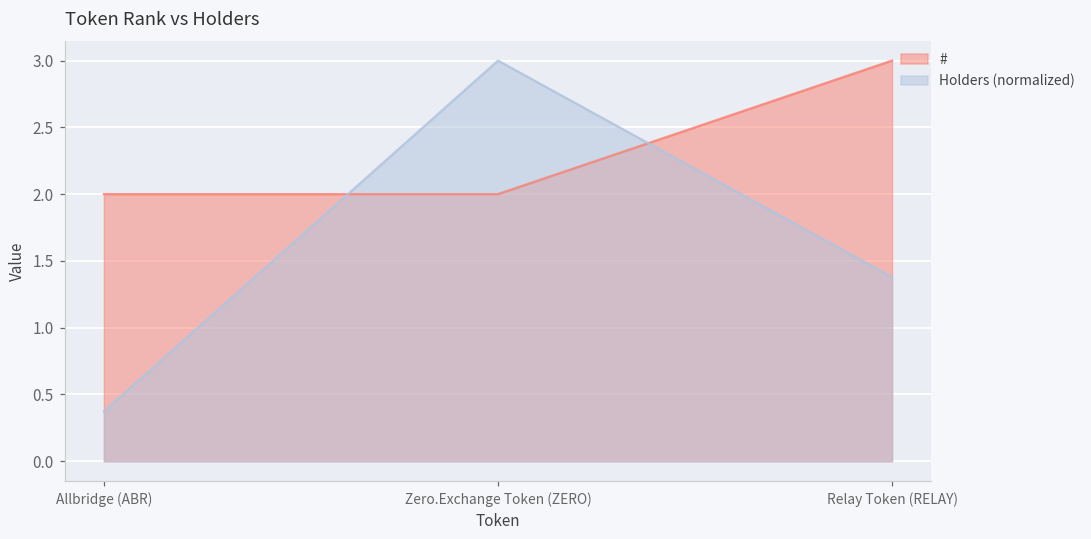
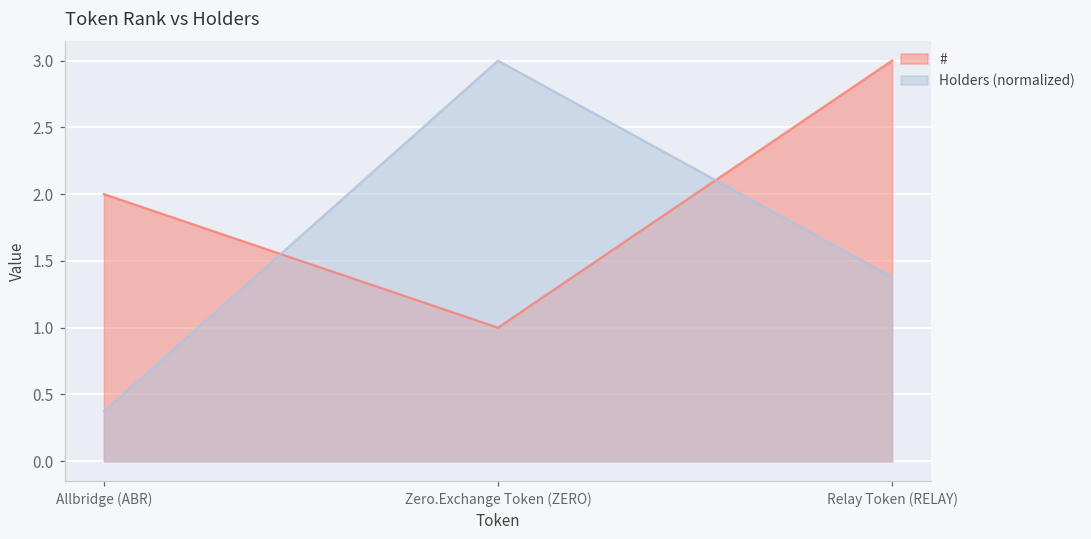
  {
    "#": {
      "Allbridge (ABR)": 2,
-     "Zero.Exchange Token (ZERO)": 2,
+     "Zero.Exchange Token (ZERO)": 1,
      "Relay Token (RELAY)": 3
    },
    "Holders (normalized)": {
      "Allbridge (ABR)": 0.37,
      "Zero.Exchange Token (ZERO)": 3,
      "Relay Token (RELAY)": 1.38
    }
  }
